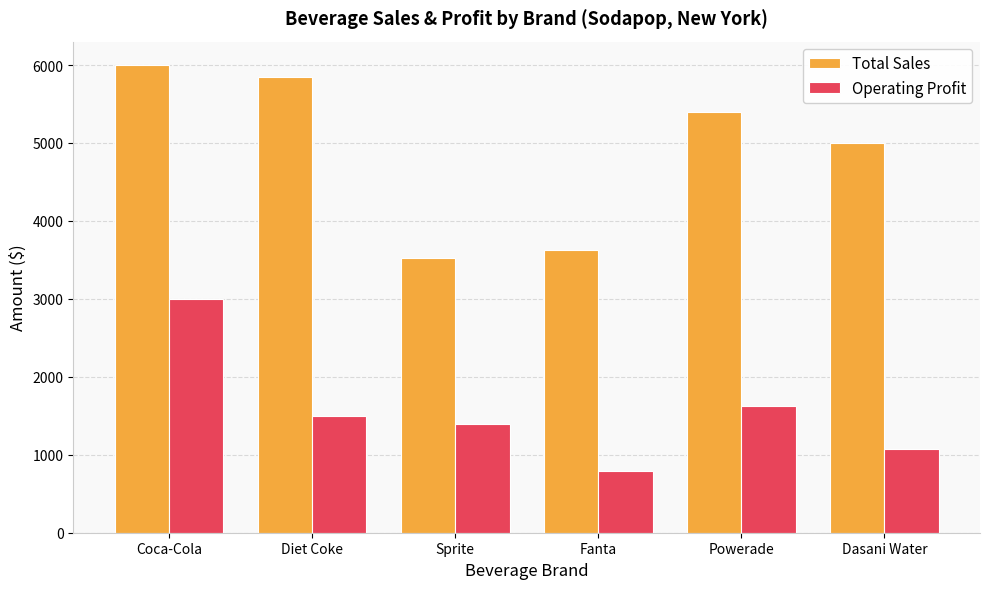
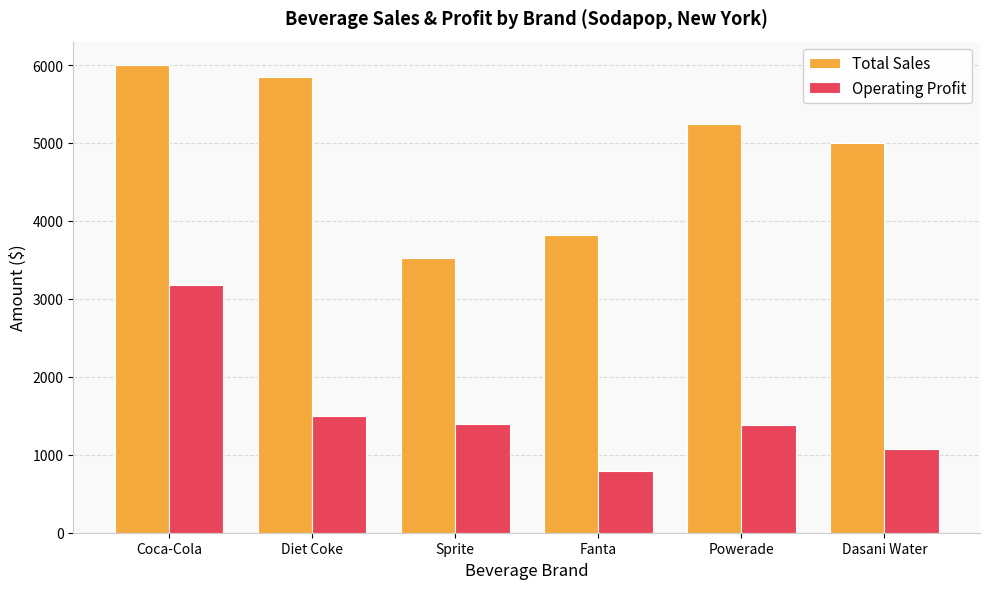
  {
    "Total Sales": {
      "Coca-Cola": 6000,
      "Diet Coke": 5800,
      "Sprite": 3500,
-     "Fanta": 3600,
-     "Powerade": 5400,
+     "Fanta": 3800,
+     "Powerade": 5200,
      "Dasani Water": 5000
    },
    "Operating Profit": {
-     "Coca-Cola": 3000,
+     "Coca-Cola": 3200,
      "Diet Coke": 1500,
      "Sprite": 1400,
      "Fanta": 800,
-     "Powerade": 1600,
+     "Powerade": 1400,
      "Dasani Water": 1100
    }
  }
